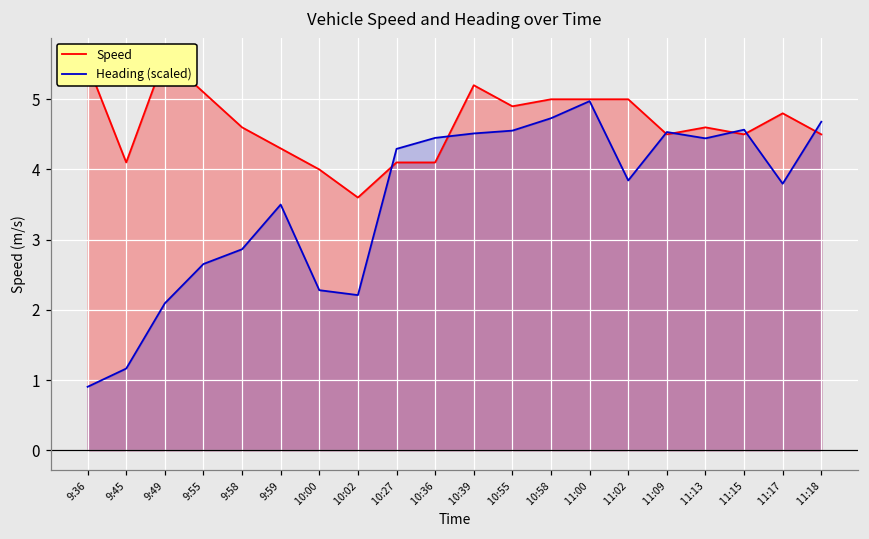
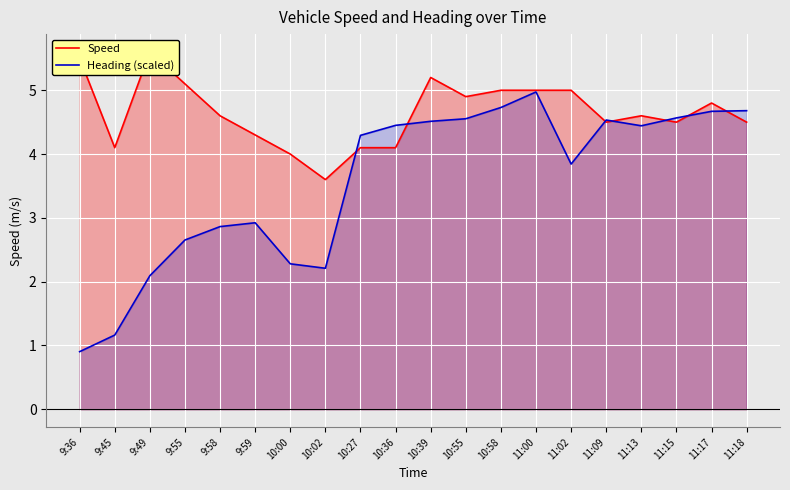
  {
    "Speed": {
      "9:45": 4.1,
      "9:55": 5.1,
      "9:58": 4.6,
      "9:59": 4.3,
      "10:00": 4.0,
      "10:02": 3.6,
      "10:27": 4.1,
      "10:36": 4.1,
      "10:39": 5.2,
      "10:55": 4.9,
      "10:58": 5.0,
      "11:02": 5.0,
      "11:13": 4.6,
      "11:15": 4.5,
      "11:17": 4.8,
      "11:18": 4.5
    },
    "Heading (scaled)": {
      "9:36": 0.9,
      "9:45": 1.2,
      "9:49": 2.1,
      "9:55": 2.7,
      "9:58": 2.9,
-     "9:59": 3.5,
+     "9:59": 2.9,
      "10:00": 2.3,
      "10:02": 2.2,
      "10:27": 4.3,
      "10:36": 4.5,
      "10:39": 4.5,
      "10:55": 4.6,
      "10:58": 4.7,
      "11:02": 3.8,
      "11:13": 4.4,
      "11:15": 4.6,
-     "11:17": 3.8,
+     "11:17": 4.7,
      "11:18": 4.7
    }
  }
